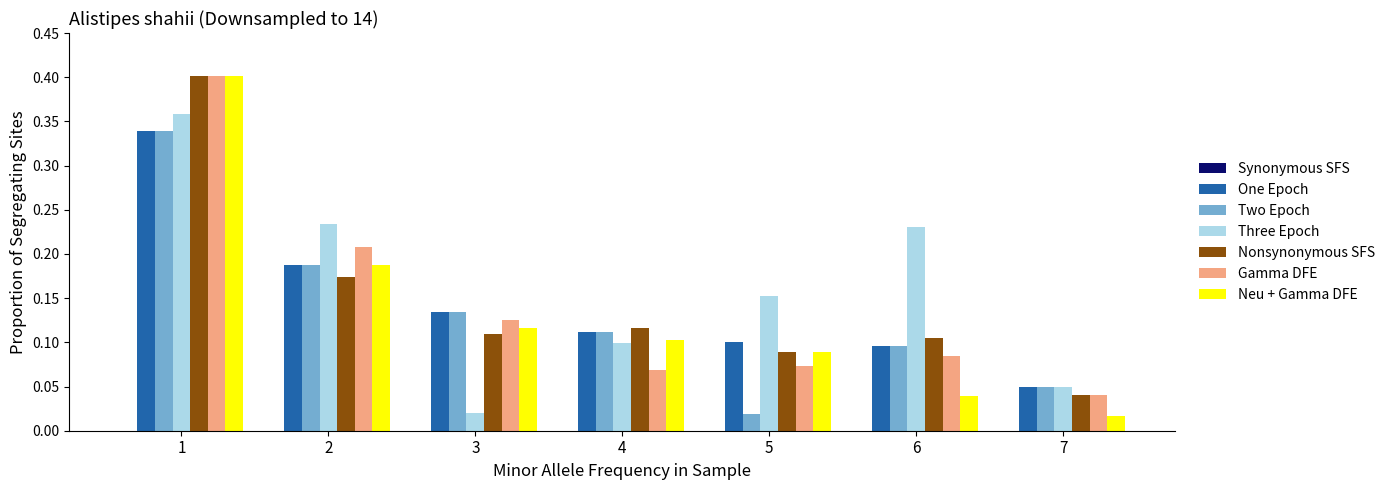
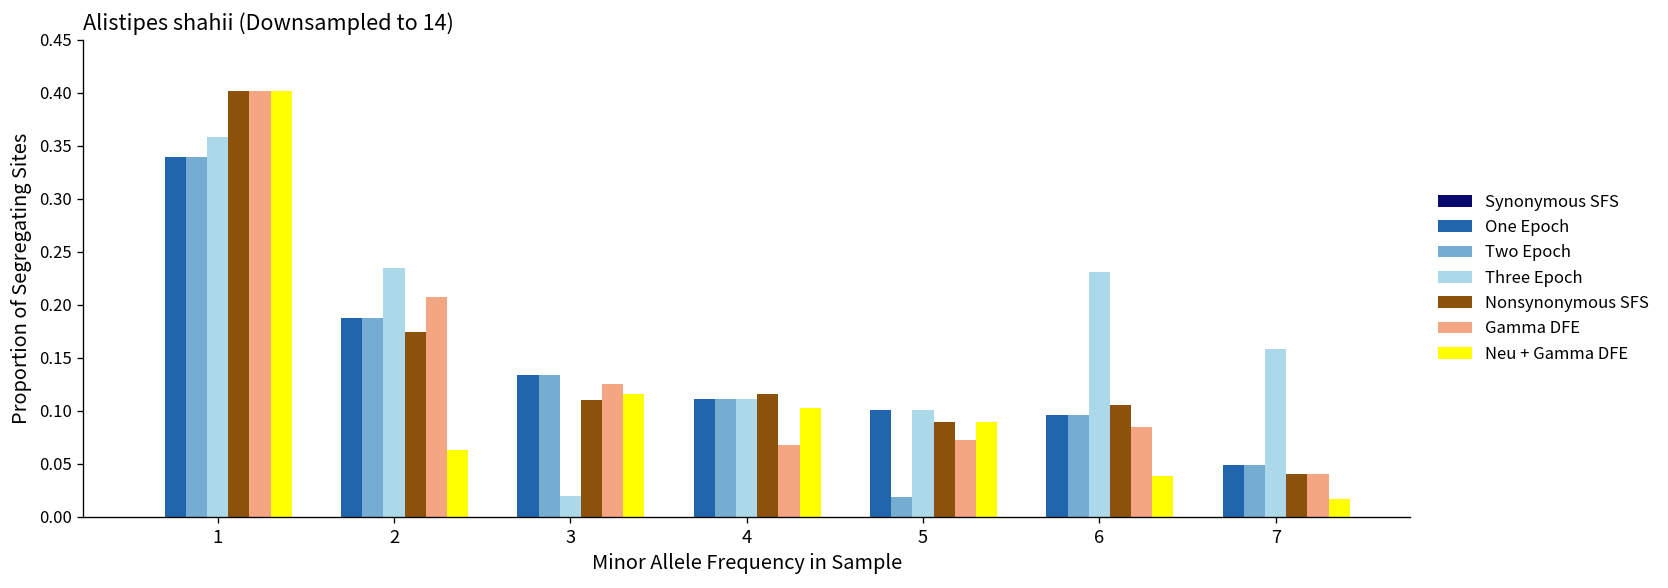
  {
    "Synonymous SFS": {
      "1": 0.00,
      "2": 0.00,
      "3": 0.00,
      "4": 0.00,
      "5": 0.00,
      "6": 0.00,
      "7": 0.00
    },
    "One Epoch": {
      "1": 0.34,
      "2": 0.19,
      "3": 0.13,
      "4": 0.11,
      "5": 0.10,
      "6": 0.10,
      "7": 0.05
    },
    "Two Epoch": {
      "1": 0.34,
      "2": 0.19,
      "3": 0.13,
      "4": 0.11,
      "5": 0.02,
      "6": 0.10,
      "7": 0.05
    },
    "Three Epoch": {
      "1": 0.36,
      "2": 0.23,
      "3": 0.02,
-     "4": 0.10,
-     "5": 0.15,
+     "4": 0.11,
+     "5": 0.10,
      "6": 0.23,
-     "7": 0.05
+     "7": 0.16
    },
    "Nonsynonymous SFS": {
      "1": 0.40,
      "2": 0.17,
      "3": 0.11,
      "4": 0.12,
      "5": 0.09,
      "6": 0.11,
      "7": 0.04
    },
    "Gamma DFE": {
      "1": 0.40,
      "2": 0.21,
      "3": 0.13,
      "4": 0.07,
      "5": 0.07,
      "6": 0.08,
      "7": 0.04
    },
    "Neu + Gamma DFE": {
      "1": 0.40,
-     "2": 0.19,
+     "2": 0.06,
      "3": 0.12,
      "4": 0.10,
      "5": 0.09,
      "6": 0.04,
      "7": 0.02
    }
  }
